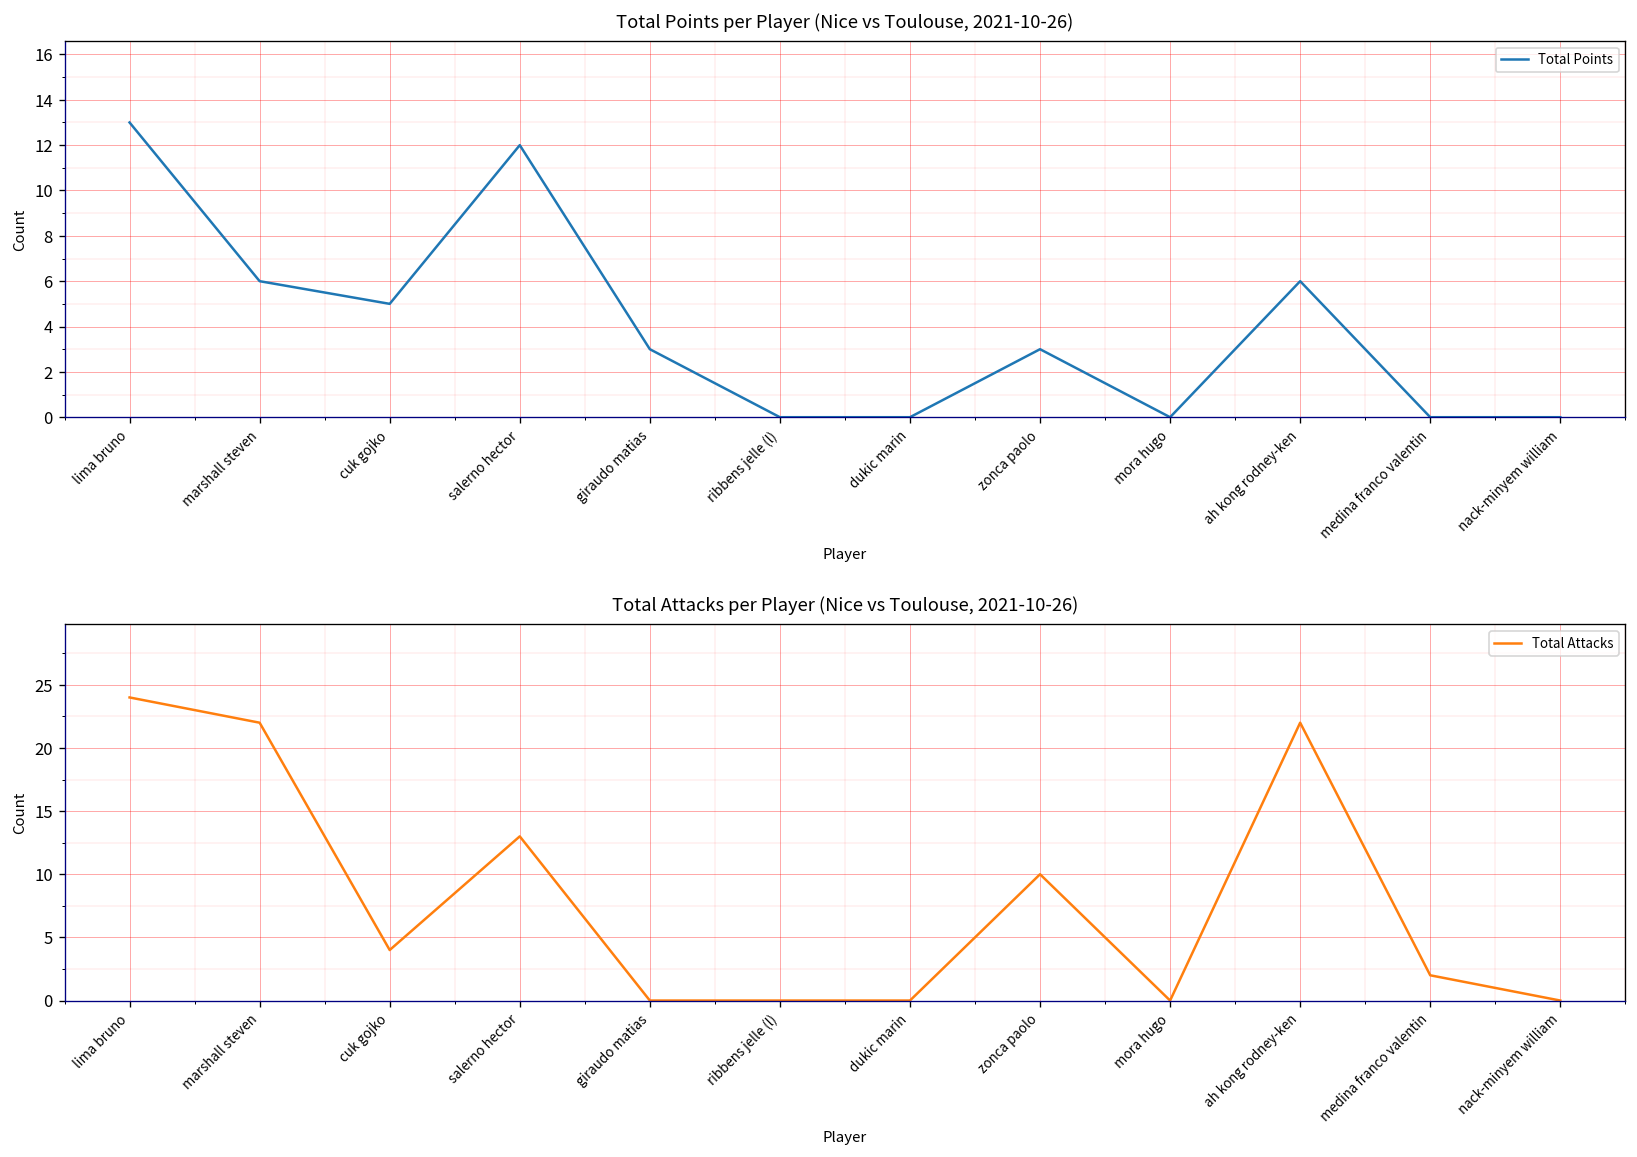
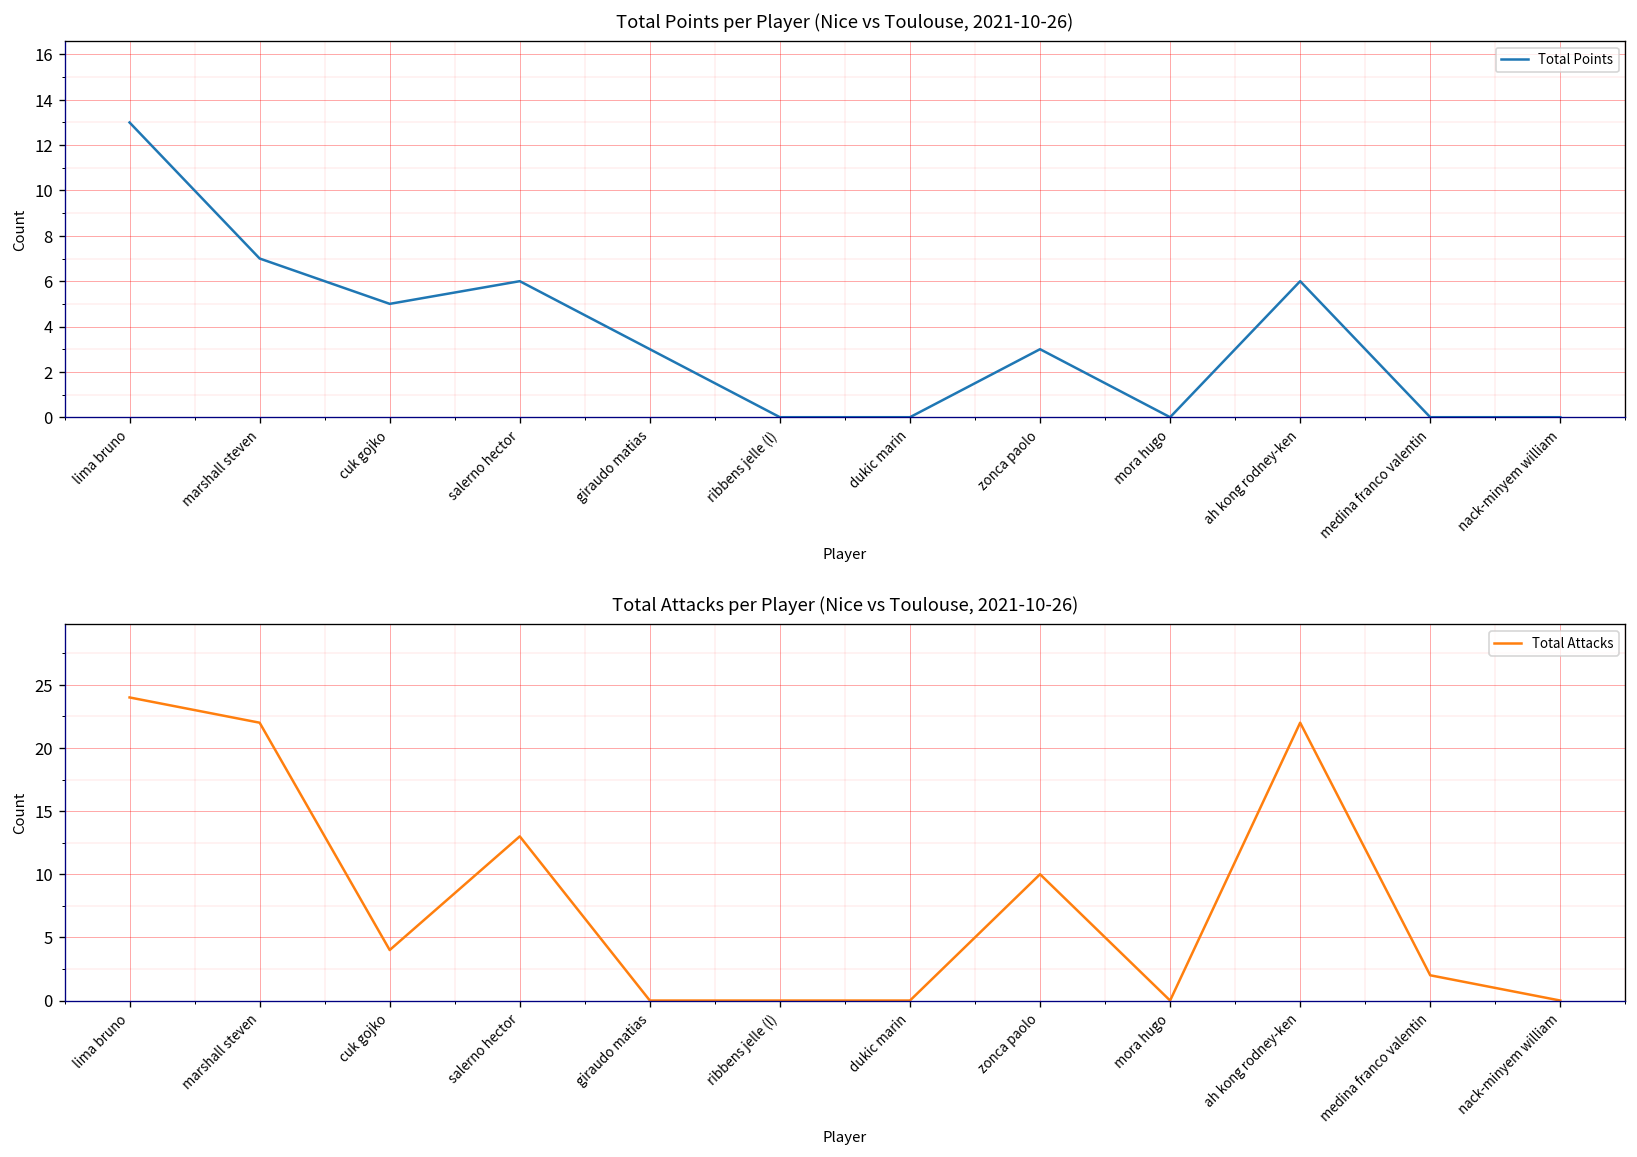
  {
    "Total Points per Player (Nice vs Toulouse, 2021-10-26)": {
      "lima bruno": 13,
-     "marshall steven": 6,
+     "marshall steven": 7,
      "cuk gojko": 5,
-     "salerno hector": 12,
+     "salerno hector": 6,
      "giraudo matias": 3,
      "ribbens jelle (l)": 0,
      "dukic marin": 0,
      "zonca paolo": 3,
      "mora hugo": 0,
      "ah kong rodney-ken": 6,
      "medina franco valentin": 0,
      "nack-minyem william": 0
    },
    "Total Attacks per Player (Nice vs Toulouse, 2021-10-26)": {
      "lima bruno": 24.0,
      "marshall steven": 22.0,
      "cuk gojko": 4.0,
      "salerno hector": 13.0,
      "giraudo matias": 0.0,
      "ribbens jelle (l)": 0.0,
      "dukic marin": 0.0,
      "zonca paolo": 10.0,
      "mora hugo": 0.0,
      "ah kong rodney-ken": 22.0,
      "medina franco valentin": 2.0,
      "nack-minyem william": 0.0
    }
  }
